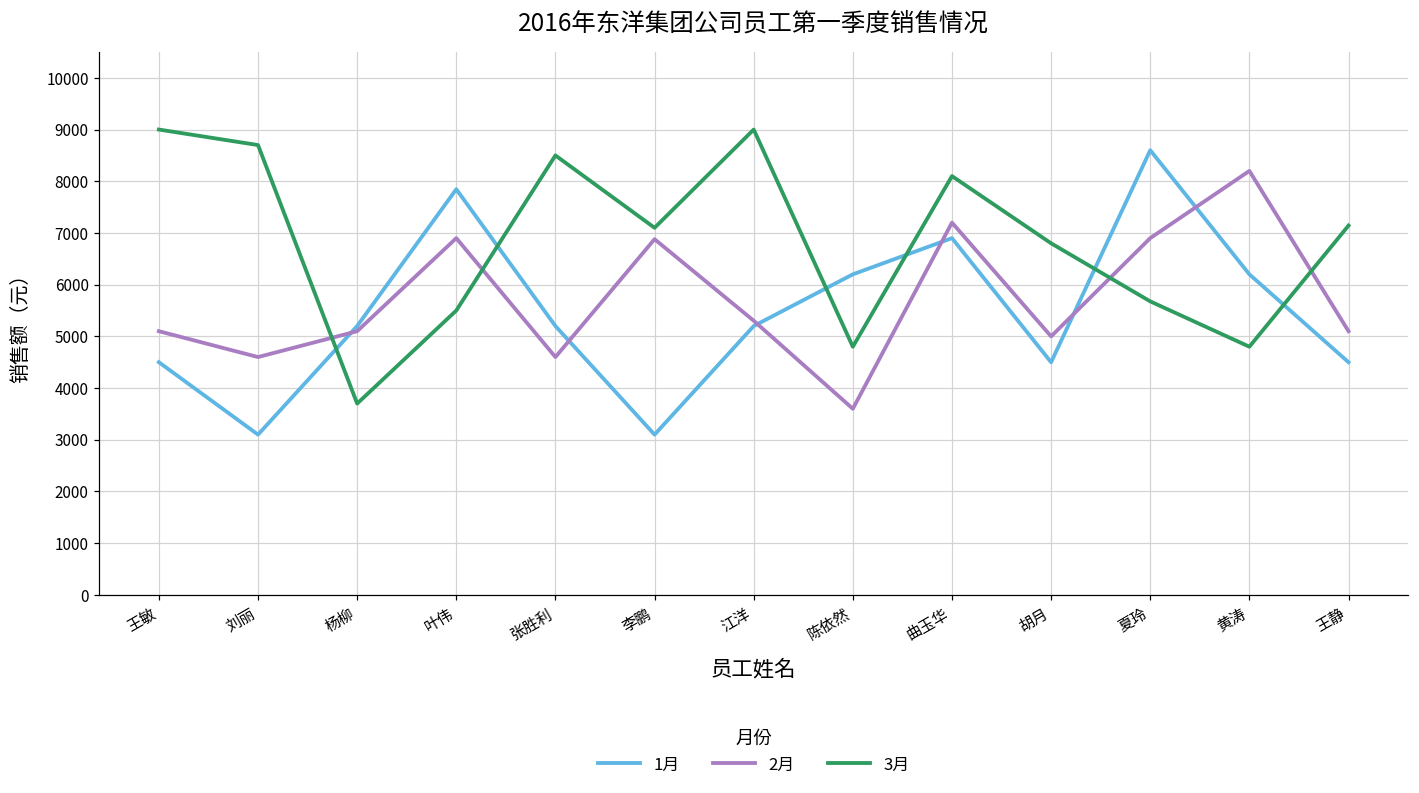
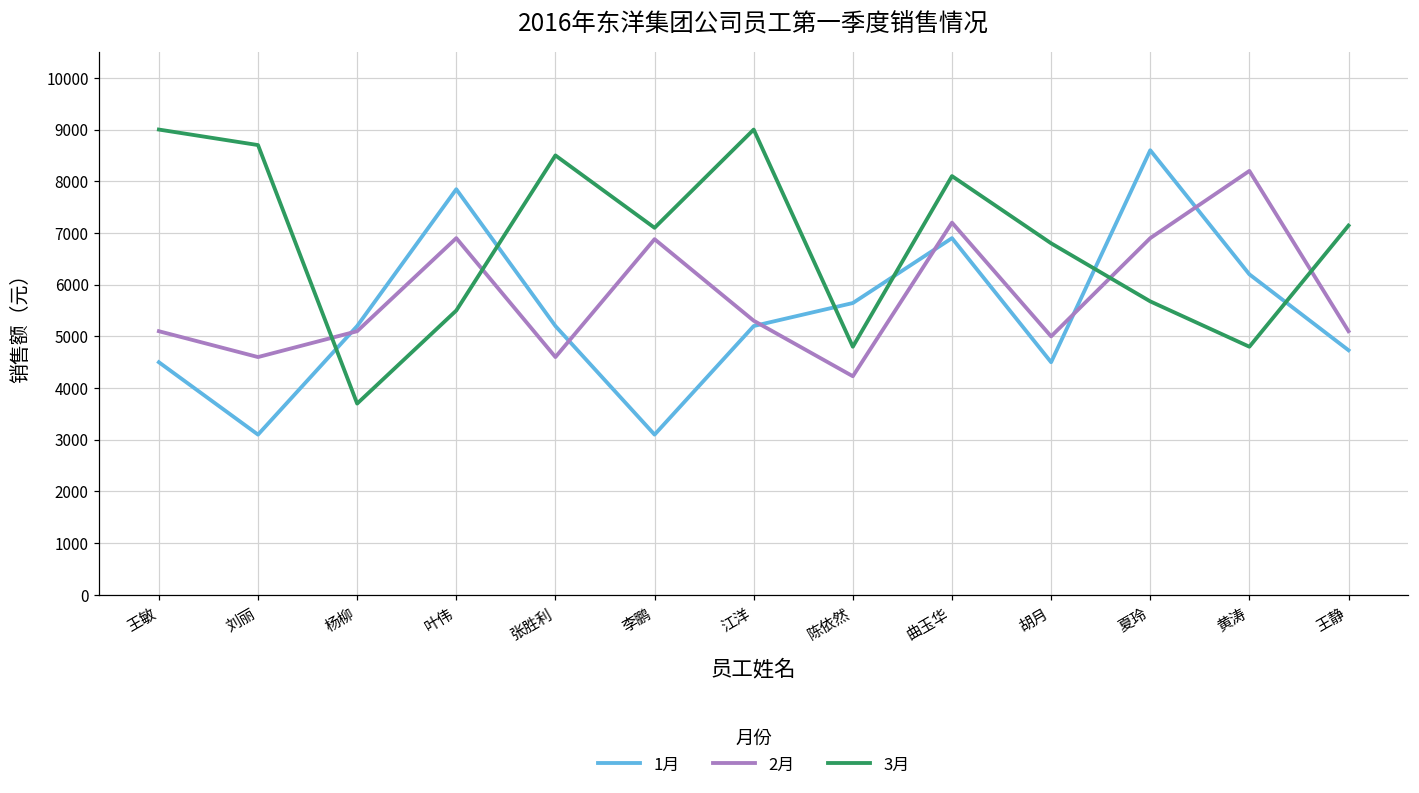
  {
    "1月": {
      "王敏": 4500,
      "刘丽": 3100,
      "杨柳": 5200,
      "叶伟": 7800,
      "张胜利": 5200,
      "李鹏": 3100,
      "江洋": 5200,
-     "陈依然": 6200,
+     "陈依然": 5600,
      "曲玉华": 6900,
      "胡月": 4500,
      "夏玲": 8600,
      "黄涛": 6200,
-     "王静": 4500
+     "王静": 4700
    },
    "2月": {
      "王敏": 5100,
      "刘丽": 4600,
      "杨柳": 5100,
      "叶伟": 6900,
      "张胜利": 4600,
      "李鹏": 6900,
      "江洋": 5300,
-     "陈依然": 3600,
+     "陈依然": 4200,
      "曲玉华": 7200,
      "胡月": 5000,
      "夏玲": 6900,
      "黄涛": 8200,
      "王静": 5100
    },
    "3月": {
      "王敏": 9000,
      "刘丽": 8700,
      "杨柳": 3700,
      "叶伟": 5500,
      "张胜利": 8500,
      "李鹏": 7100,
      "江洋": 9000,
      "陈依然": 4800,
      "曲玉华": 8100,
      "胡月": 6800,
      "夏玲": 5700,
      "黄涛": 4800,
      "王静": 7100
    }
  }
